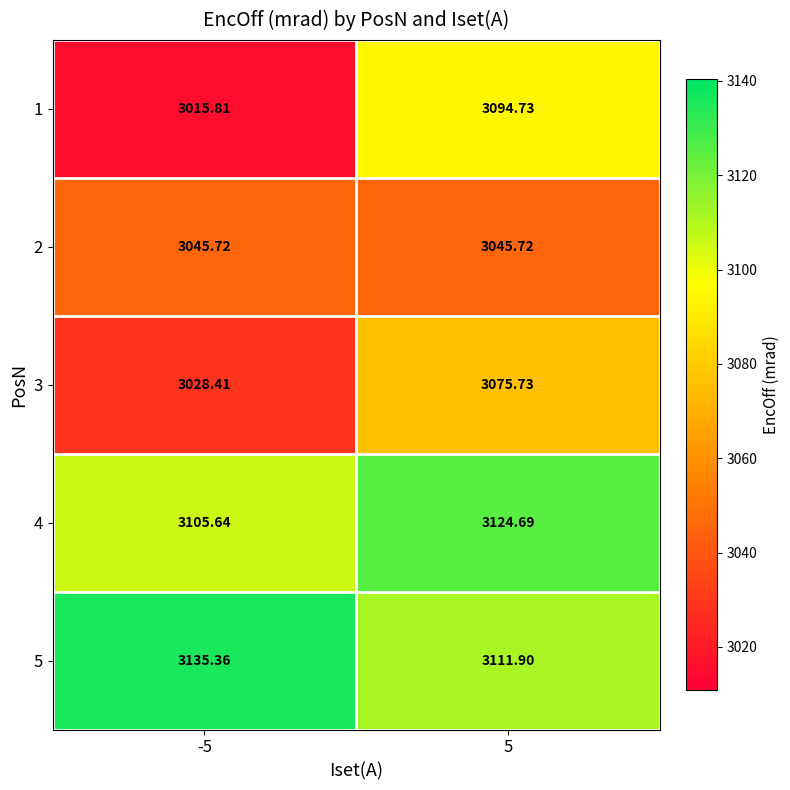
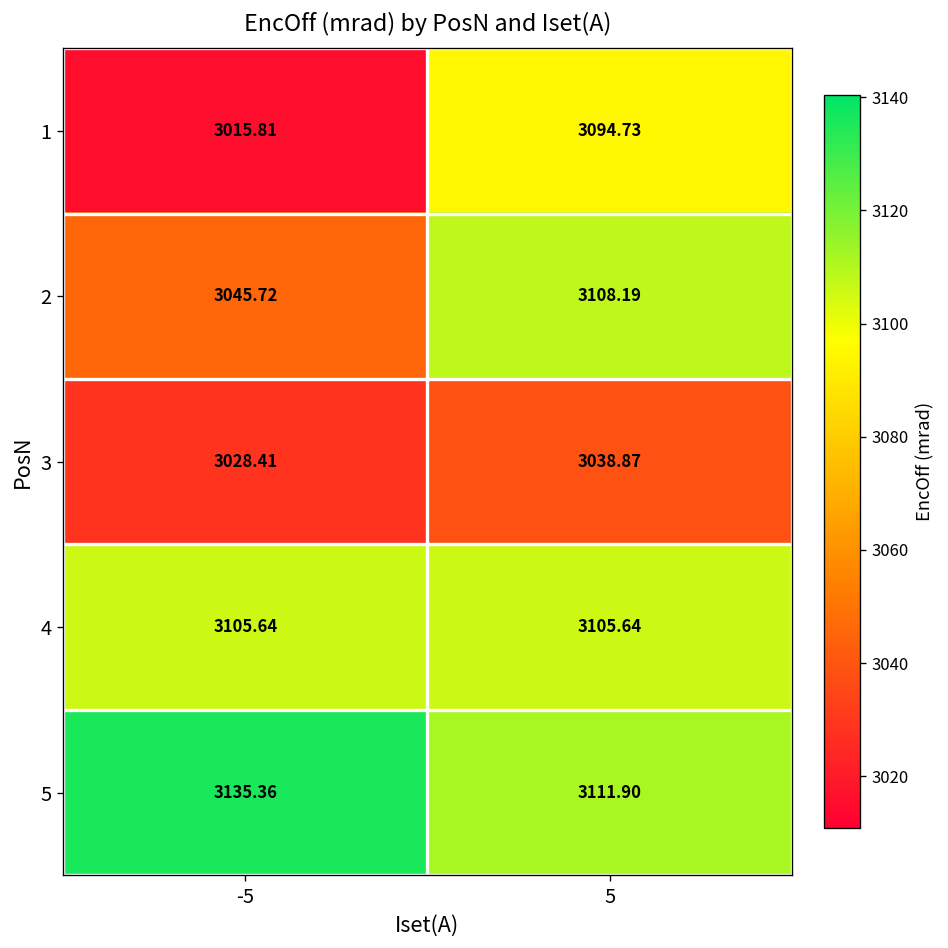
  {
    "1": {
      "-5": 3015.81,
      "5": 3094.73
    },
    "2": {
      "-5": 3045.72,
-     "5": 3045.72
+     "5": 3108.19
    },
    "3": {
      "-5": 3028.41,
-     "5": 3075.73
+     "5": 3038.87
    },
    "4": {
      "-5": 3105.64,
-     "5": 3124.69
+     "5": 3105.64
    },
    "5": {
      "-5": 3135.36,
      "5": 3111.90
    }
  }
